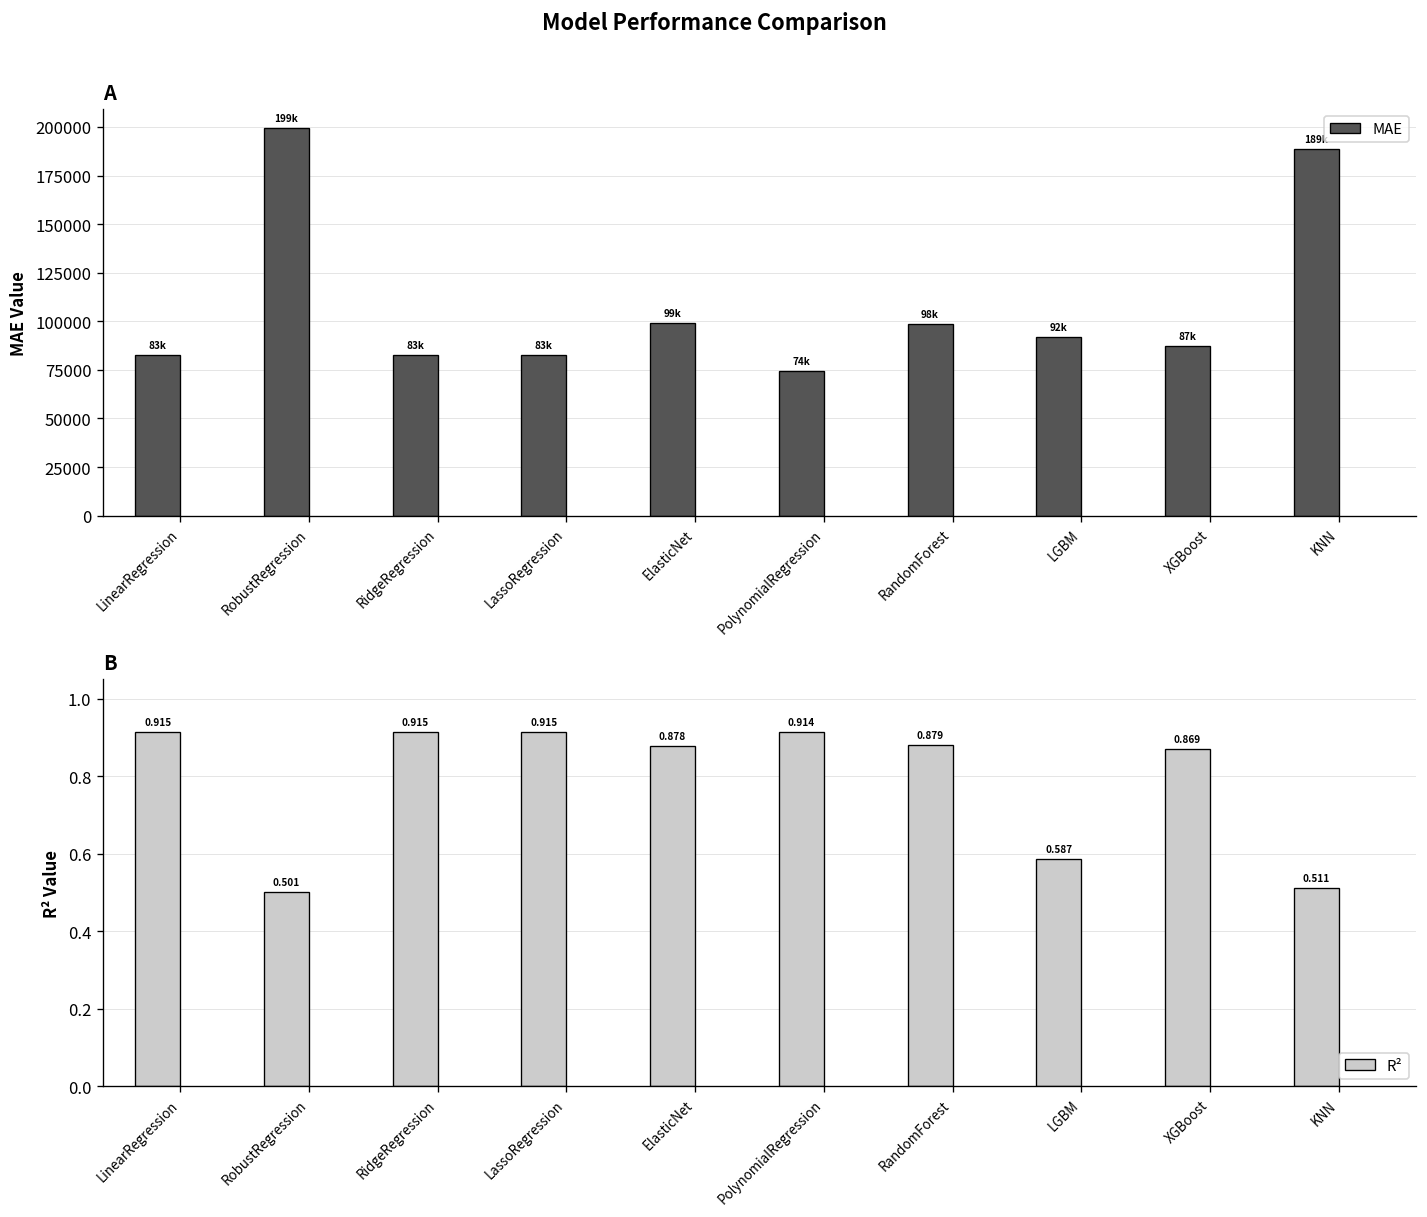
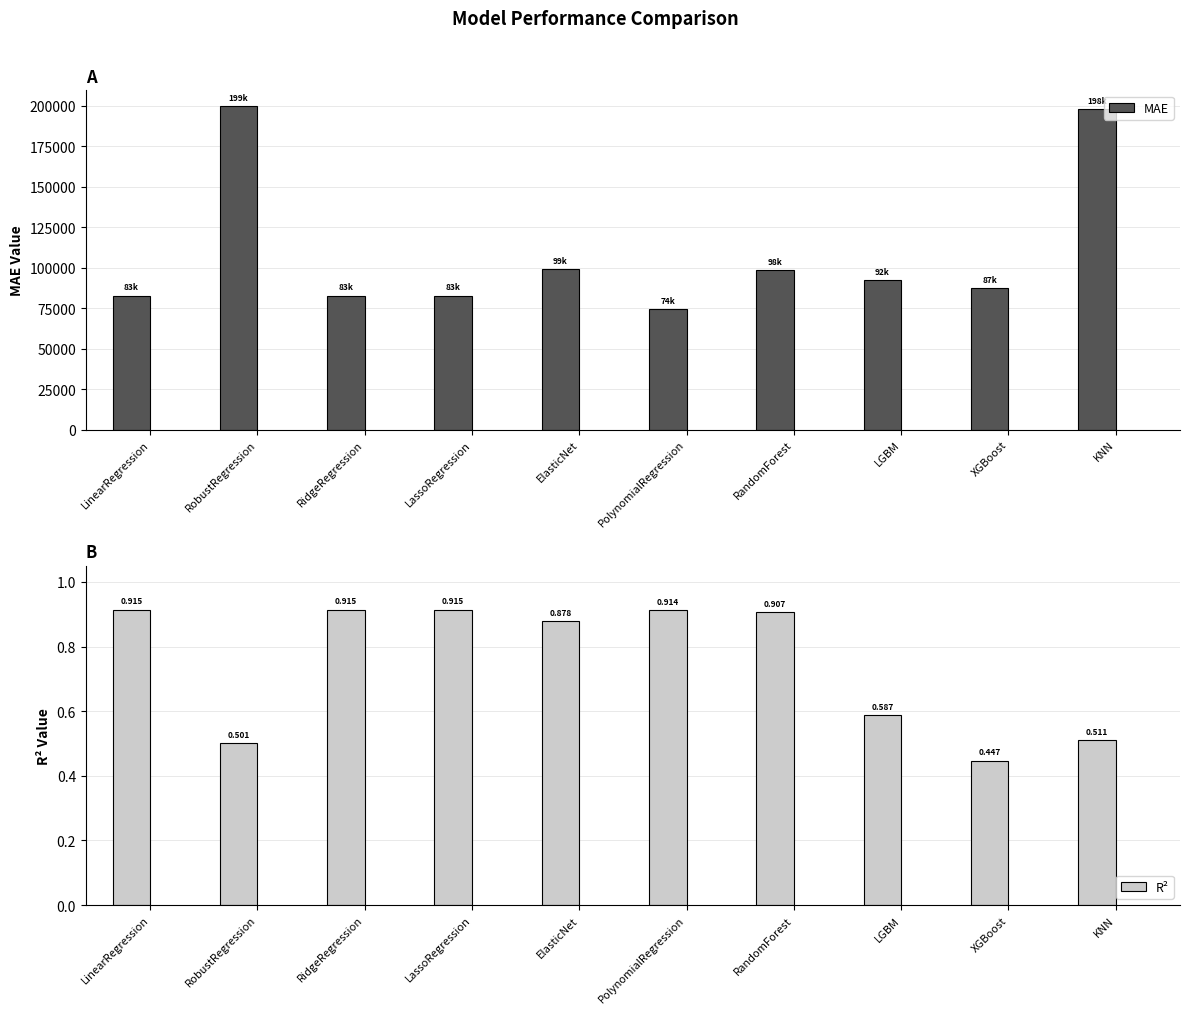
  {
    "A": {
-     "KNN": 189000
+     "KNN": 198000
    },
    "B": {
      "LinearRegression": 0.915,
      "RobustRegression": 0.501,
      "RidgeRegression": 0.915,
      "LassoRegression": 0.915,
      "ElasticNet": 0.878,
      "PolynomialRegression": 0.914,
-     "RandomForest": 0.879,
+     "RandomForest": 0.907,
      "LGBM": 0.587,
-     "XGBoost": 0.869,
+     "XGBoost": 0.447,
      "KNN": 0.511
    }
  }
